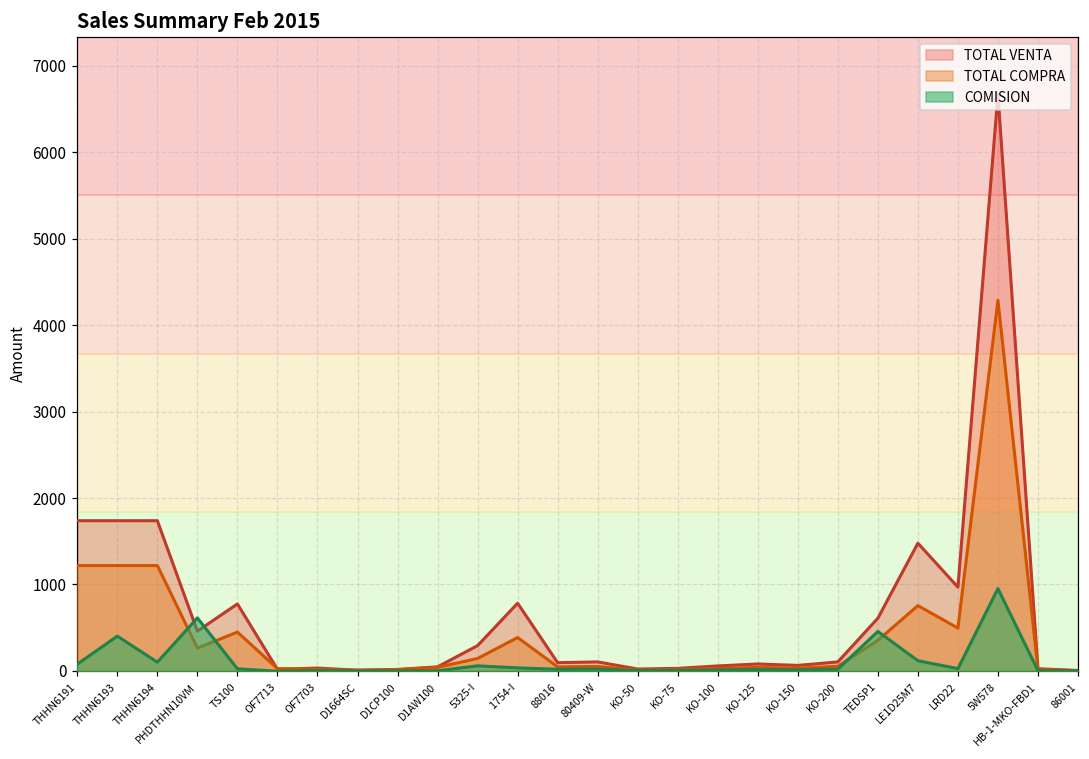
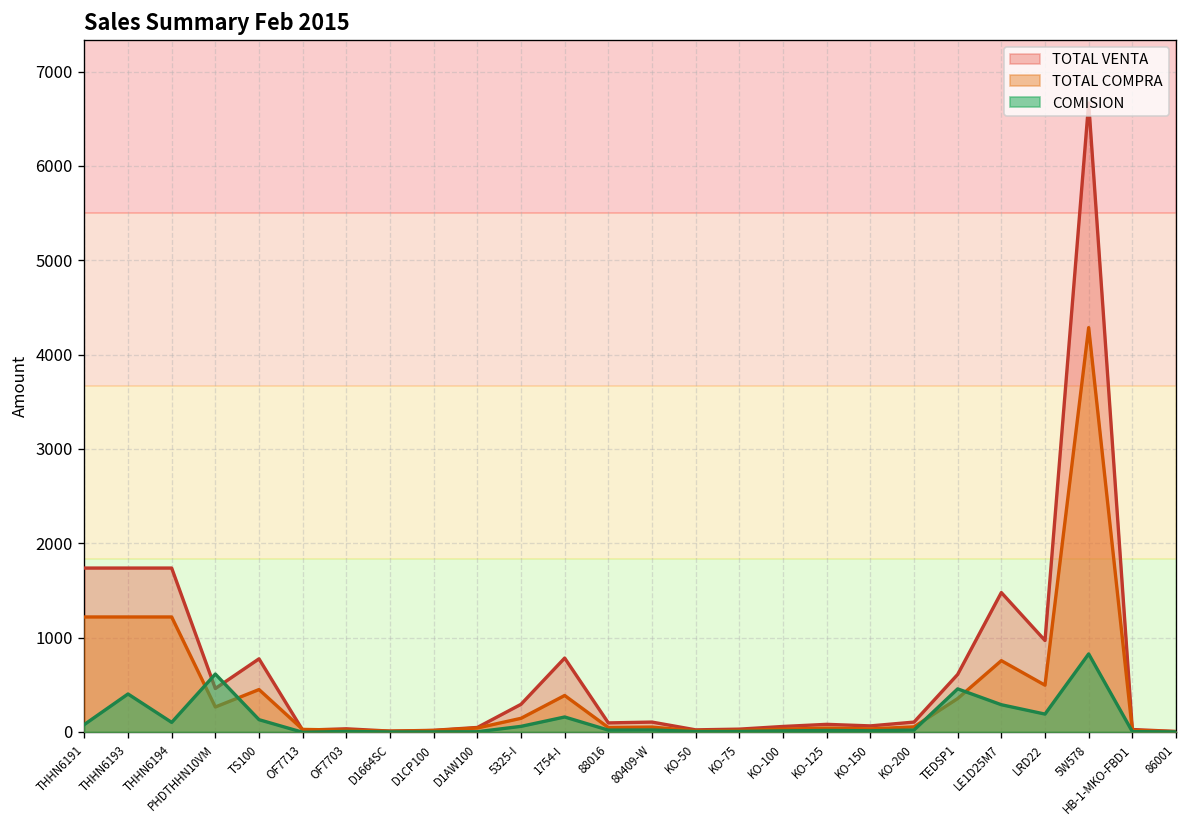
  {
    "COMISION": {
      "THHN6191": 100,
      "THHN6193": 400,
      "THHN6194": 100,
      "PHDTHHN10VM": 600,
-     "TS100": 0,
+     "TS100": 100,
      "D1AW100": 0,
      "5325-I": 100,
-     "1754-I": 0,
+     "1754-I": 200,
      "KO-200": 0,
      "TEDSP1": 500,
-     "LE1D25M7": 100,
-     "LRD22": 0,
-     "5W578": 1000
+     "LE1D25M7": 300,
+     "LRD22": 200,
+     "5W578": 800
    }
  }
